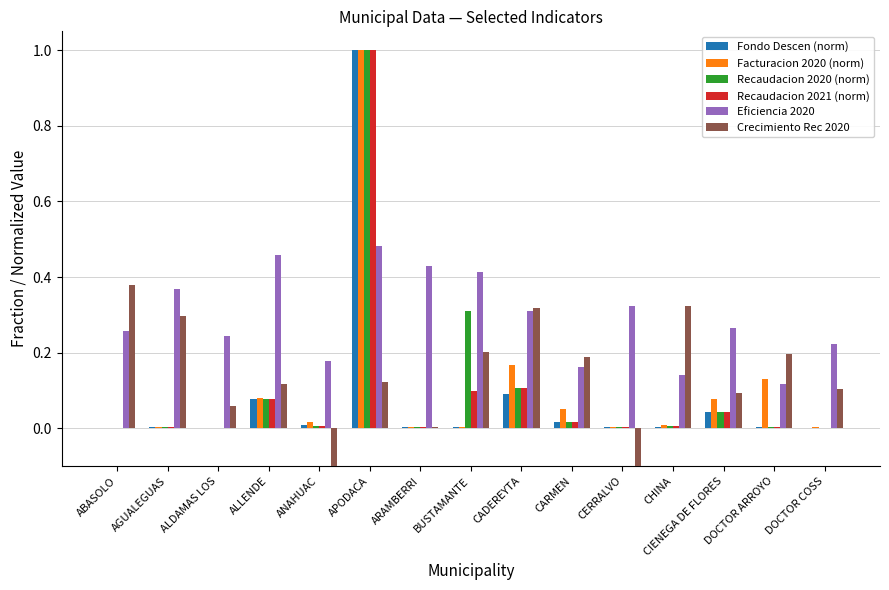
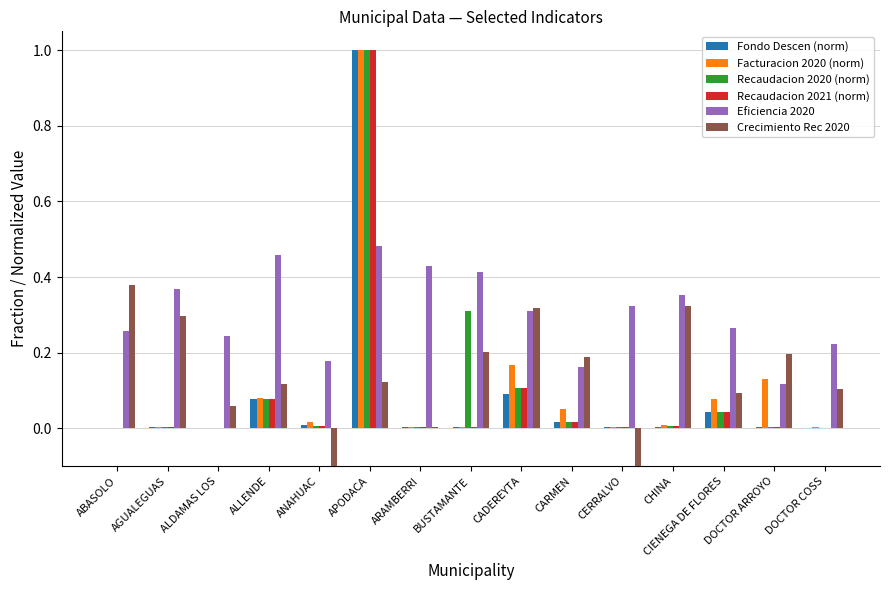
  {
    "Fondo Descen (norm)": {
      "ALLENDE": 0.08,
      "ANAHUAC": 0.01,
      "APODACA": 1.00,
      "CADEREYTA": 0.09,
      "CARMEN": 0.02,
      "CIENEGA DE FLORES": 0.04
    },
    "Facturacion 2020 (norm)": {
      "ALLENDE": 0.08,
      "ANAHUAC": 0.02,
      "APODACA": 1.00,
      "CADEREYTA": 0.17,
      "CARMEN": 0.05,
      "CHINA": 0.01,
      "CIENEGA DE FLORES": 0.08,
      "DOCTOR ARROYO": 0.13
    },
    "Recaudacion 2020 (norm)": {
      "ALLENDE": 0.08,
      "APODACA": 1.00,
      "BUSTAMANTE": 0.31,
      "CADEREYTA": 0.11,
      "CARMEN": 0.02,
      "CIENEGA DE FLORES": 0.04
    },
    "Recaudacion 2021 (norm)": {
      "ALLENDE": 0.08,
      "APODACA": 1.00,
-     "BUSTAMANTE": 0.10,
+     "BUSTAMANTE": 0.00,
      "CADEREYTA": 0.11,
      "CARMEN": 0.02,
      "CIENEGA DE FLORES": 0.04
    },
    "Eficiencia 2020": {
      "ABASOLO": 0.26,
      "AGUALEGUAS": 0.37,
      "ALDAMAS LOS": 0.24,
      "ALLENDE": 0.46,
      "ANAHUAC": 0.18,
      "APODACA": 0.48,
      "ARAMBERRI": 0.43,
      "BUSTAMANTE": 0.41,
      "CADEREYTA": 0.31,
      "CARMEN": 0.16,
      "CERRALVO": 0.32,
-     "CHINA": 0.14,
+     "CHINA": 0.35,
      "CIENEGA DE FLORES": 0.26,
      "DOCTOR ARROYO": 0.12,
      "DOCTOR COSS": 0.22
    },
    "Crecimiento Rec 2020": {
      "ABASOLO": 0.38,
      "AGUALEGUAS": 0.30,
      "ALDAMAS LOS": 0.06,
      "ALLENDE": 0.12,
      "APODACA": 0.12,
      "BUSTAMANTE": 0.20,
      "CADEREYTA": 0.32,
      "CARMEN": 0.19,
      "CHINA": 0.32,
      "CIENEGA DE FLORES": 0.09,
      "DOCTOR ARROYO": 0.20,
      "DOCTOR COSS": 0.10
    }
  }
